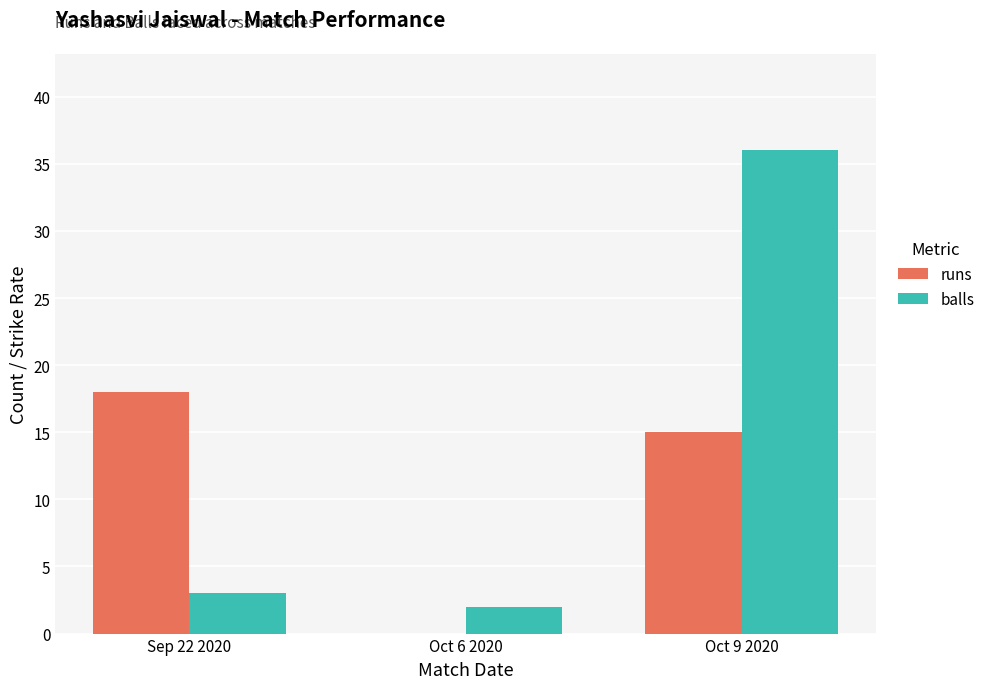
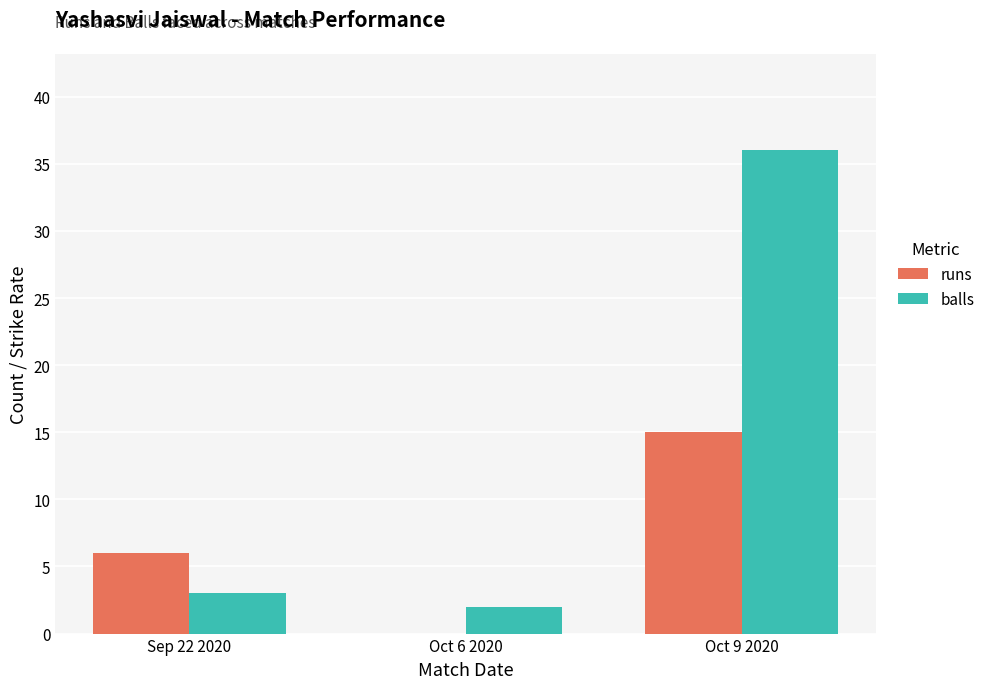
  {
    "runs": {
-     "Sep 22 2020": 18,
+     "Sep 22 2020": 6,
      "Oct 6 2020": 0,
      "Oct 9 2020": 15
    },
    "balls": {
      "Sep 22 2020": 3,
      "Oct 6 2020": 2,
      "Oct 9 2020": 36
    }
  }
